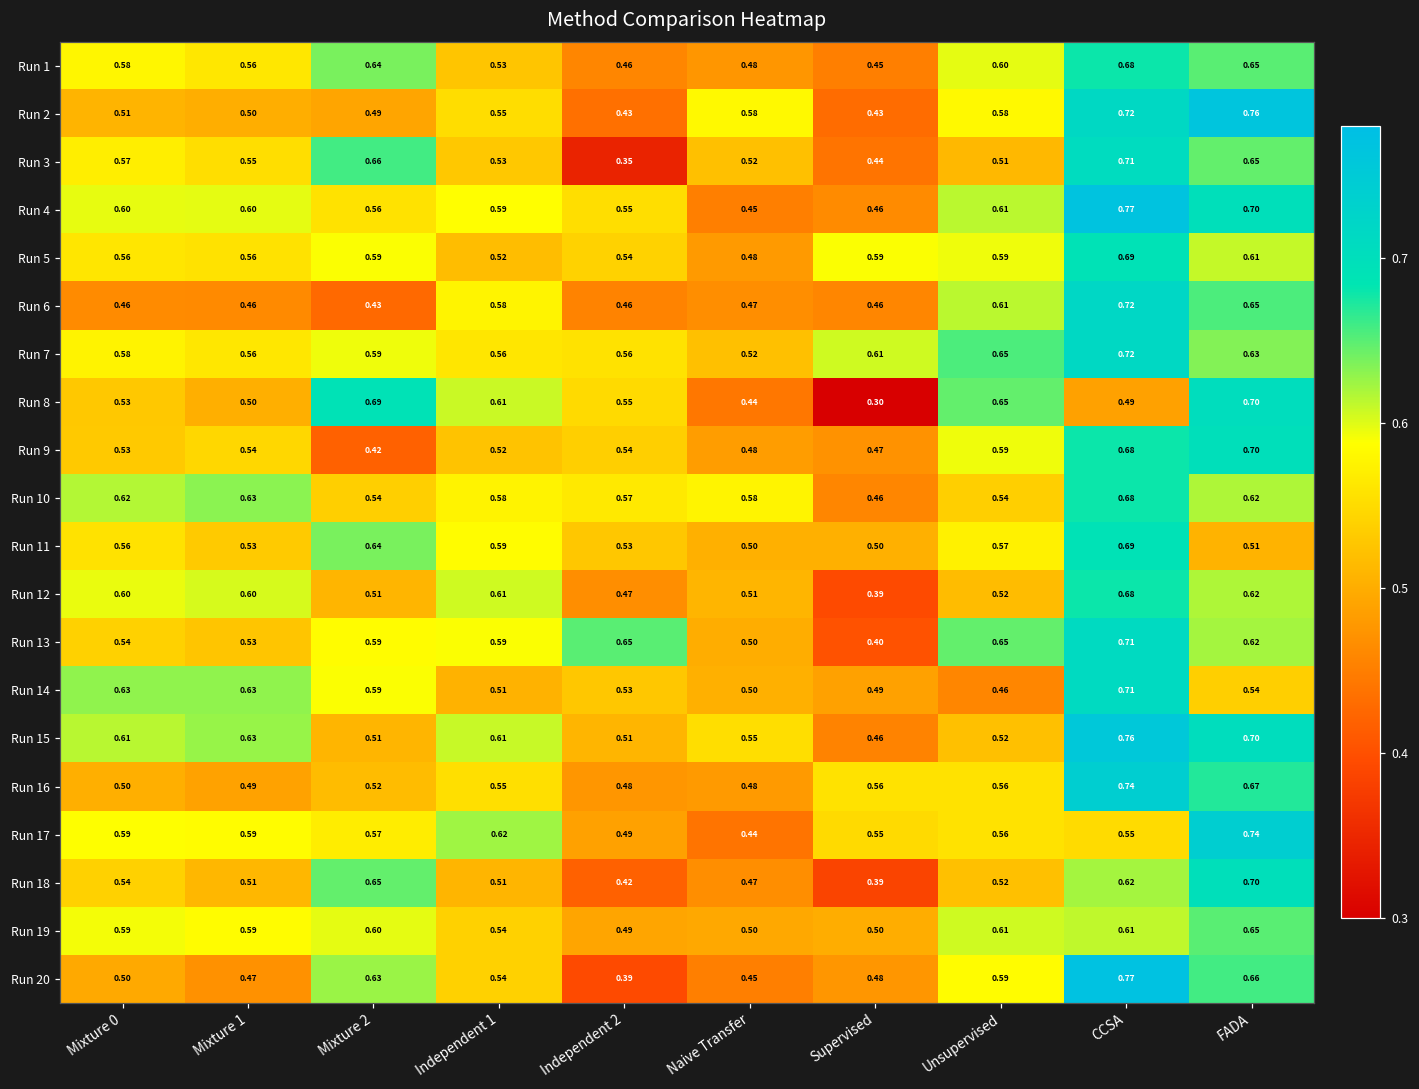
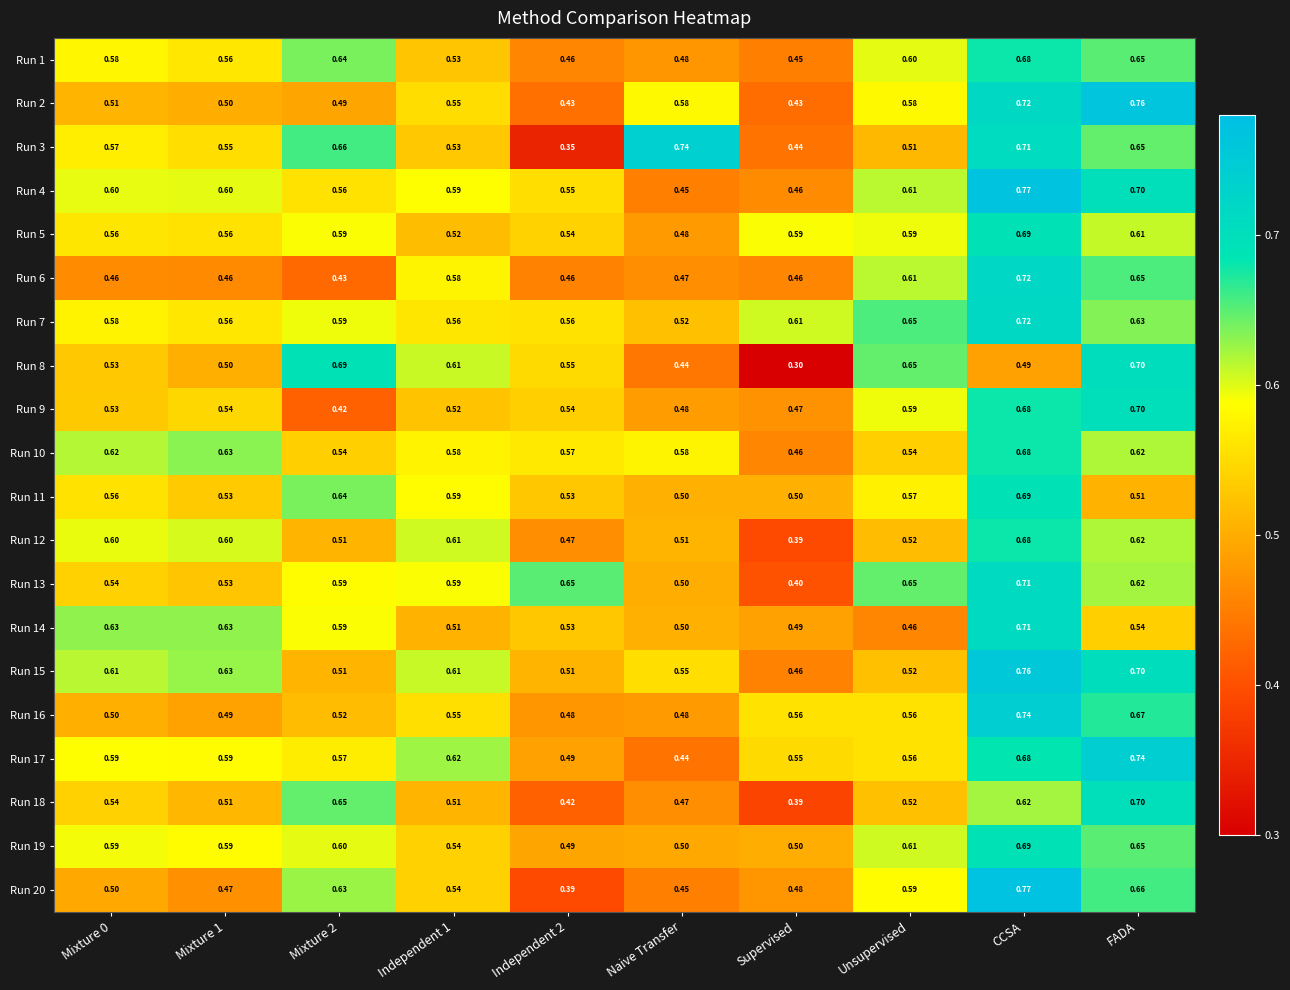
  {
    "Run 1": {
      "Mixture 0": 0.58,
      "Mixture 1": 0.56,
      "Mixture 2": 0.64,
      "Independent 1": 0.53,
      "Independent 2": 0.46,
      "Naive Transfer": 0.48,
      "Supervised": 0.45,
      "Unsupervised": 0.60,
      "CCSA": 0.68,
      "FADA": 0.65
    },
    "Run 2": {
      "Mixture 0": 0.51,
      "Mixture 1": 0.50,
      "Mixture 2": 0.49,
      "Independent 1": 0.55,
      "Independent 2": 0.43,
      "Naive Transfer": 0.58,
      "Supervised": 0.43,
      "Unsupervised": 0.58,
      "CCSA": 0.72,
      "FADA": 0.76
    },
    "Run 3": {
      "Mixture 0": 0.57,
      "Mixture 1": 0.55,
      "Mixture 2": 0.66,
      "Independent 1": 0.53,
      "Independent 2": 0.35,
-     "Naive Transfer": 0.52,
+     "Naive Transfer": 0.74,
      "Supervised": 0.44,
      "Unsupervised": 0.51,
      "CCSA": 0.71,
      "FADA": 0.65
    },
    "Run 4": {
      "Mixture 0": 0.60,
      "Mixture 1": 0.60,
      "Mixture 2": 0.56,
      "Independent 1": 0.59,
      "Independent 2": 0.55,
      "Naive Transfer": 0.45,
      "Supervised": 0.46,
      "Unsupervised": 0.61,
      "CCSA": 0.77,
      "FADA": 0.70
    },
    "Run 5": {
      "Mixture 0": 0.56,
      "Mixture 1": 0.56,
      "Mixture 2": 0.59,
      "Independent 1": 0.52,
      "Independent 2": 0.54,
      "Naive Transfer": 0.48,
      "Supervised": 0.59,
      "Unsupervised": 0.59,
      "CCSA": 0.69,
      "FADA": 0.61
    },
    "Run 6": {
      "Mixture 0": 0.46,
      "Mixture 1": 0.46,
      "Mixture 2": 0.43,
      "Independent 1": 0.58,
      "Independent 2": 0.46,
      "Naive Transfer": 0.47,
      "Supervised": 0.46,
      "Unsupervised": 0.61,
      "CCSA": 0.72,
      "FADA": 0.65
    },
    "Run 7": {
      "Mixture 0": 0.58,
      "Mixture 1": 0.56,
      "Mixture 2": 0.59,
      "Independent 1": 0.56,
      "Independent 2": 0.56,
      "Naive Transfer": 0.52,
      "Supervised": 0.61,
      "Unsupervised": 0.65,
      "CCSA": 0.72,
      "FADA": 0.63
    },
    "Run 8": {
      "Mixture 0": 0.53,
      "Mixture 1": 0.50,
      "Mixture 2": 0.69,
      "Independent 1": 0.61,
      "Independent 2": 0.55,
      "Naive Transfer": 0.44,
      "Supervised": 0.30,
      "Unsupervised": 0.65,
      "CCSA": 0.49,
      "FADA": 0.70
    },
    "Run 9": {
      "Mixture 0": 0.53,
      "Mixture 1": 0.54,
      "Mixture 2": 0.42,
      "Independent 1": 0.52,
      "Independent 2": 0.54,
      "Naive Transfer": 0.48,
      "Supervised": 0.47,
      "Unsupervised": 0.59,
      "CCSA": 0.68,
      "FADA": 0.70
    },
    "Run 10": {
      "Mixture 0": 0.62,
      "Mixture 1": 0.63,
      "Mixture 2": 0.54,
      "Independent 1": 0.58,
      "Independent 2": 0.57,
      "Naive Transfer": 0.58,
      "Supervised": 0.46,
      "Unsupervised": 0.54,
      "CCSA": 0.68,
      "FADA": 0.62
    },
    "Run 11": {
      "Mixture 0": 0.56,
      "Mixture 1": 0.53,
      "Mixture 2": 0.64,
      "Independent 1": 0.59,
      "Independent 2": 0.53,
      "Naive Transfer": 0.50,
      "Supervised": 0.50,
      "Unsupervised": 0.57,
      "CCSA": 0.69,
      "FADA": 0.51
    },
    "Run 12": {
      "Mixture 0": 0.60,
      "Mixture 1": 0.60,
      "Mixture 2": 0.51,
      "Independent 1": 0.61,
      "Independent 2": 0.47,
      "Naive Transfer": 0.51,
      "Supervised": 0.39,
      "Unsupervised": 0.52,
      "CCSA": 0.68,
      "FADA": 0.62
    },
    "Run 13": {
      "Mixture 0": 0.54,
      "Mixture 1": 0.53,
      "Mixture 2": 0.59,
      "Independent 1": 0.59,
      "Independent 2": 0.65,
      "Naive Transfer": 0.50,
      "Supervised": 0.40,
      "Unsupervised": 0.65,
      "CCSA": 0.71,
      "FADA": 0.62
    },
    "Run 14": {
      "Mixture 0": 0.63,
      "Mixture 1": 0.63,
      "Mixture 2": 0.59,
      "Independent 1": 0.51,
      "Independent 2": 0.53,
      "Naive Transfer": 0.50,
      "Supervised": 0.49,
      "Unsupervised": 0.46,
      "CCSA": 0.71,
      "FADA": 0.54
    },
    "Run 15": {
      "Mixture 0": 0.61,
      "Mixture 1": 0.63,
      "Mixture 2": 0.51,
      "Independent 1": 0.61,
      "Independent 2": 0.51,
      "Naive Transfer": 0.55,
      "Supervised": 0.46,
      "Unsupervised": 0.52,
      "CCSA": 0.76,
      "FADA": 0.70
    },
    "Run 16": {
      "Mixture 0": 0.50,
      "Mixture 1": 0.49,
      "Mixture 2": 0.52,
      "Independent 1": 0.55,
      "Independent 2": 0.48,
      "Naive Transfer": 0.48,
      "Supervised": 0.56,
      "Unsupervised": 0.56,
      "CCSA": 0.74,
      "FADA": 0.67
    },
    "Run 17": {
      "Mixture 0": 0.59,
      "Mixture 1": 0.59,
      "Mixture 2": 0.57,
      "Independent 1": 0.62,
      "Independent 2": 0.49,
      "Naive Transfer": 0.44,
      "Supervised": 0.55,
      "Unsupervised": 0.56,
-     "CCSA": 0.55,
+     "CCSA": 0.68,
      "FADA": 0.74
    },
    "Run 18": {
      "Mixture 0": 0.54,
      "Mixture 1": 0.51,
      "Mixture 2": 0.65,
      "Independent 1": 0.51,
      "Independent 2": 0.42,
      "Naive Transfer": 0.47,
      "Supervised": 0.39,
      "Unsupervised": 0.52,
      "CCSA": 0.62,
      "FADA": 0.70
    },
    "Run 19": {
      "Mixture 0": 0.59,
      "Mixture 1": 0.59,
      "Mixture 2": 0.60,
      "Independent 1": 0.54,
      "Independent 2": 0.49,
      "Naive Transfer": 0.50,
      "Supervised": 0.50,
      "Unsupervised": 0.61,
-     "CCSA": 0.61,
+     "CCSA": 0.69,
      "FADA": 0.65
    },
    "Run 20": {
      "Mixture 0": 0.50,
      "Mixture 1": 0.47,
      "Mixture 2": 0.63,
      "Independent 1": 0.54,
      "Independent 2": 0.39,
      "Naive Transfer": 0.45,
      "Supervised": 0.48,
      "Unsupervised": 0.59,
      "CCSA": 0.77,
      "FADA": 0.66
    }
  }
